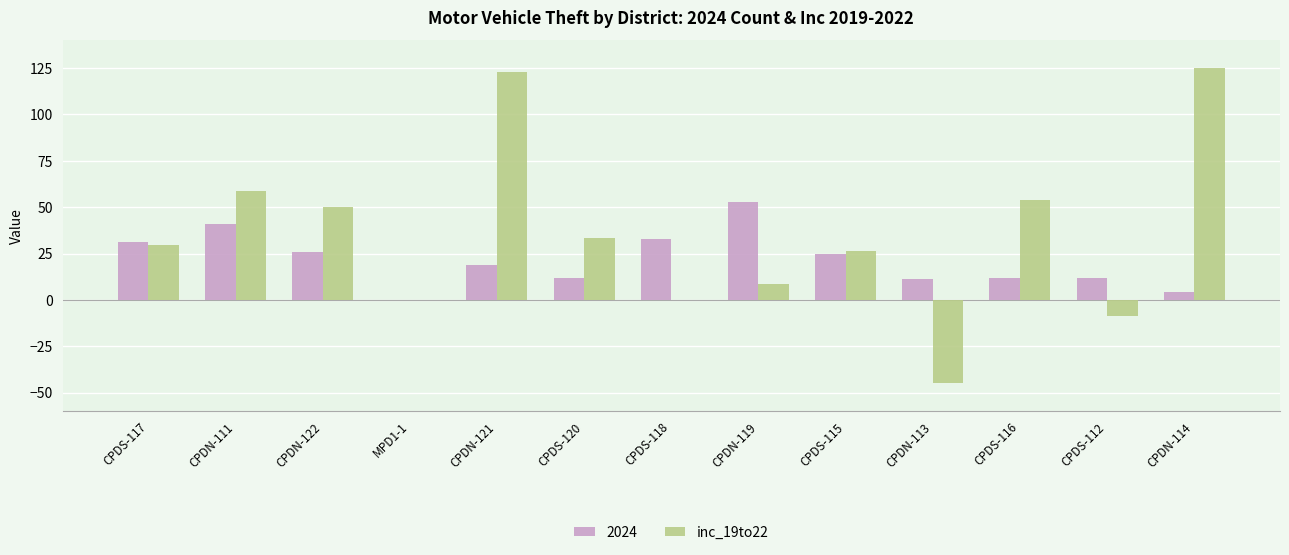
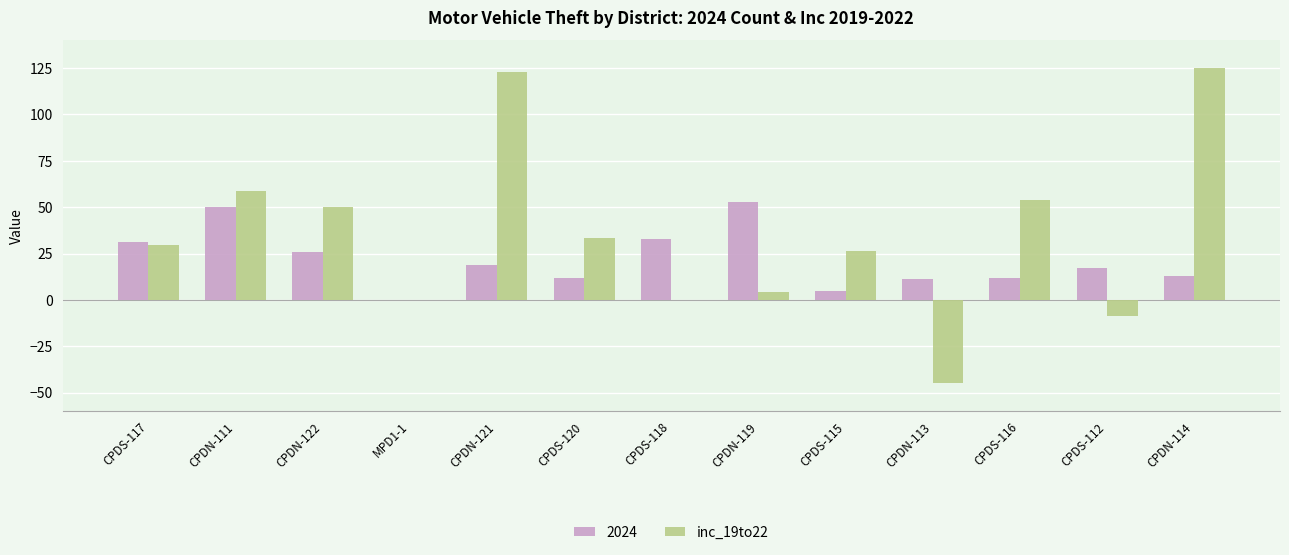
  {
    "2024": {
      "CPDS-117": 31,
-     "CPDN-111": 41,
+     "CPDN-111": 50,
      "CPDN-122": 26,
      "MPD1-1": 0,
      "CPDN-121": 19,
      "CPDS-120": 12,
      "CPDS-118": 33,
      "CPDN-119": 53,
-     "CPDS-115": 25,
+     "CPDS-115": 5,
      "CPDN-113": 11,
      "CPDS-116": 12,
-     "CPDS-112": 12,
-     "CPDN-114": 4
+     "CPDS-112": 17,
+     "CPDN-114": 13
    },
    "inc_19to22": {
      "CPDS-117": 29,
      "CPDN-111": 59,
      "CPDN-122": 50,
      "MPD1-1": 0,
      "CPDN-121": 123,
      "CPDS-120": 33,
      "CPDS-118": 0,
-     "CPDN-119": 9,
+     "CPDN-119": 4,
      "CPDS-115": 26,
      "CPDN-113": -45,
      "CPDS-116": 54,
      "CPDS-112": -9,
      "CPDN-114": 125
    }
  }
